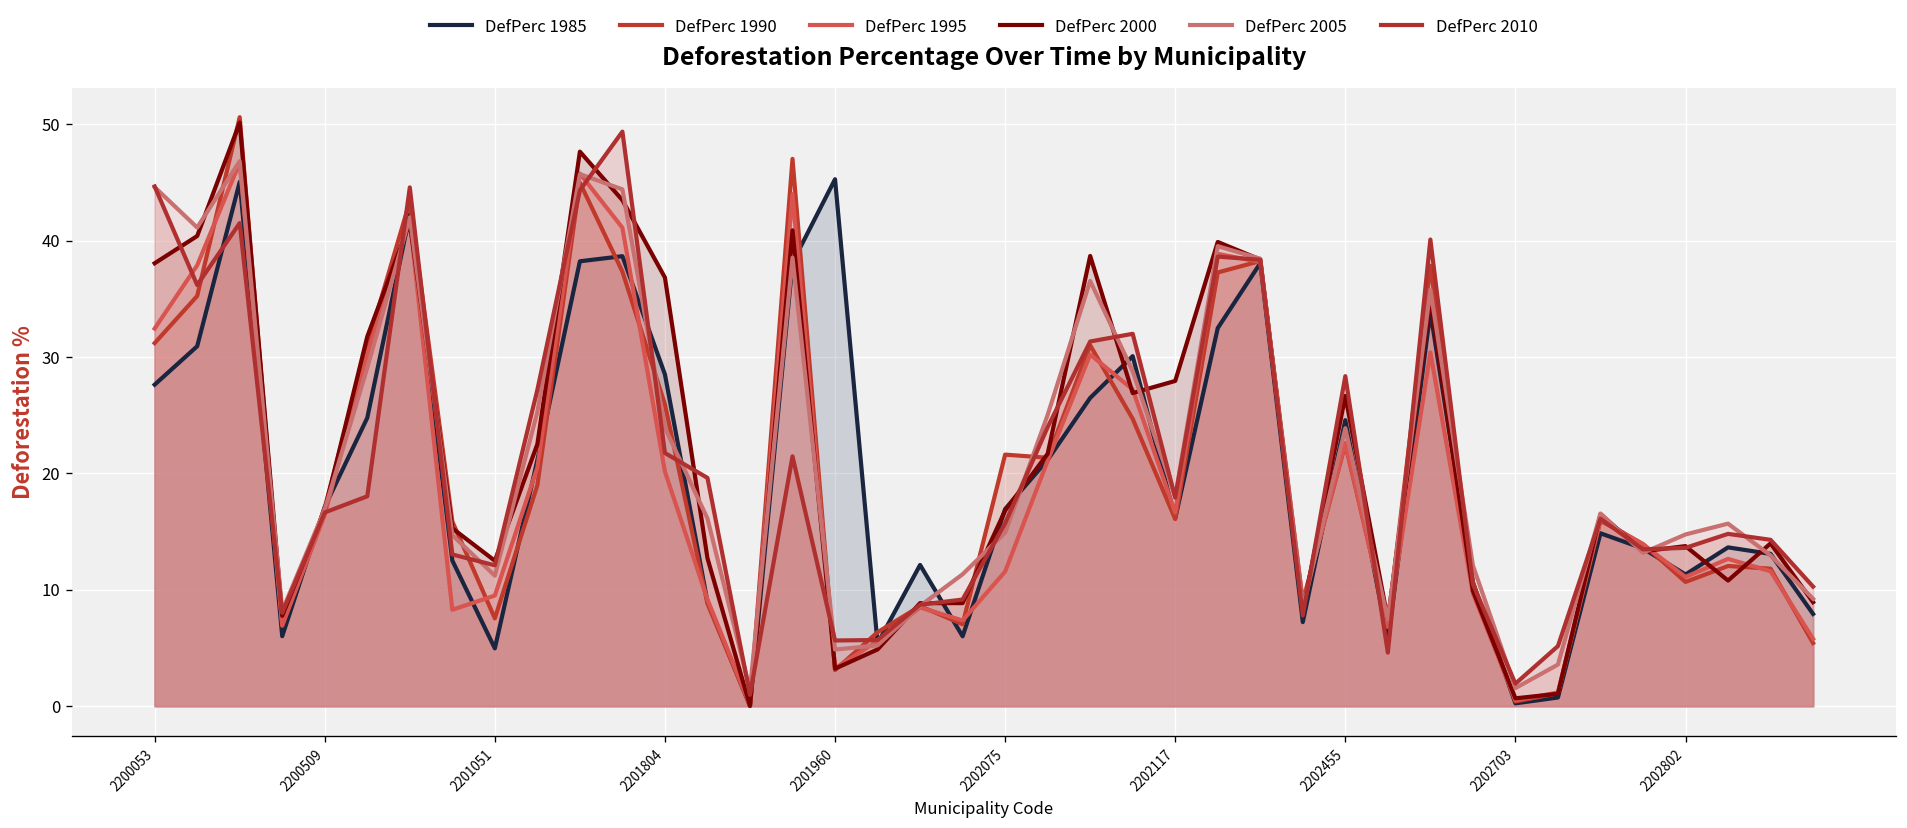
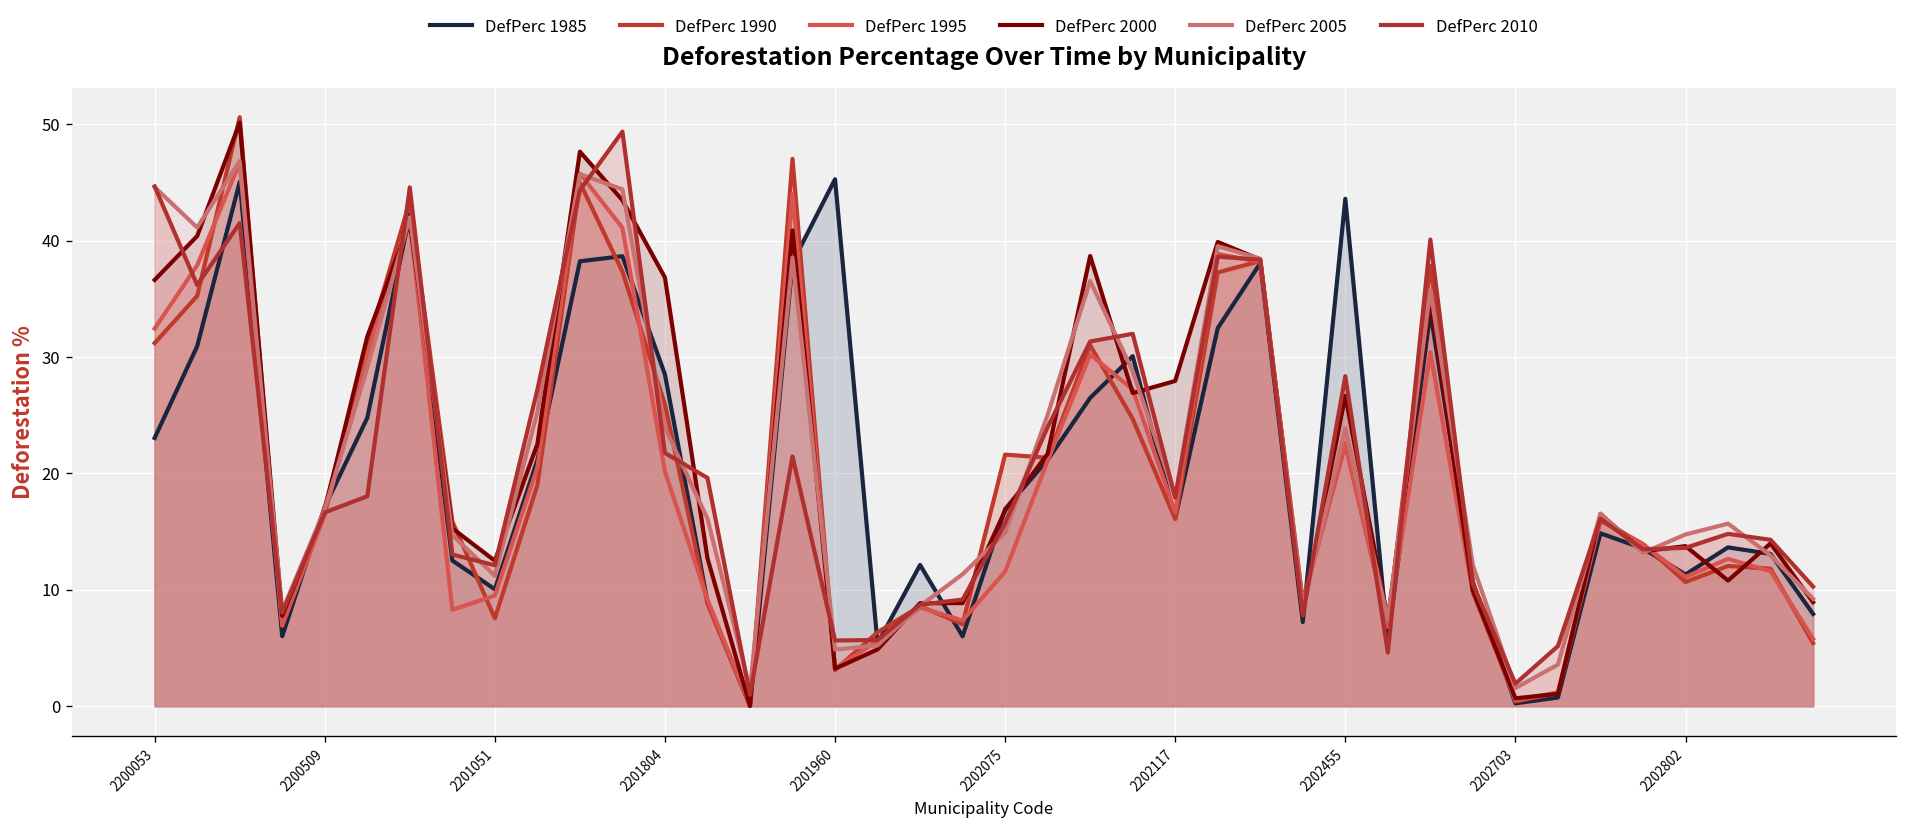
  {
    "DefPerc 1985": {
-     "2200053": 28,
-     "2201051": 5,
+     "2200053": 23,
+     "2201051": 10,
      "2201804": 29,
      "2201960": 45,
-     "2202455": 25
+     "2202455": 44
    },
    "DefPerc 2000": {
-     "2200053": 38,
+     "2200053": 37,
      "2201051": 12,
      "2201804": 37,
      "2202117": 28,
      "2202455": 27
    }
  }
